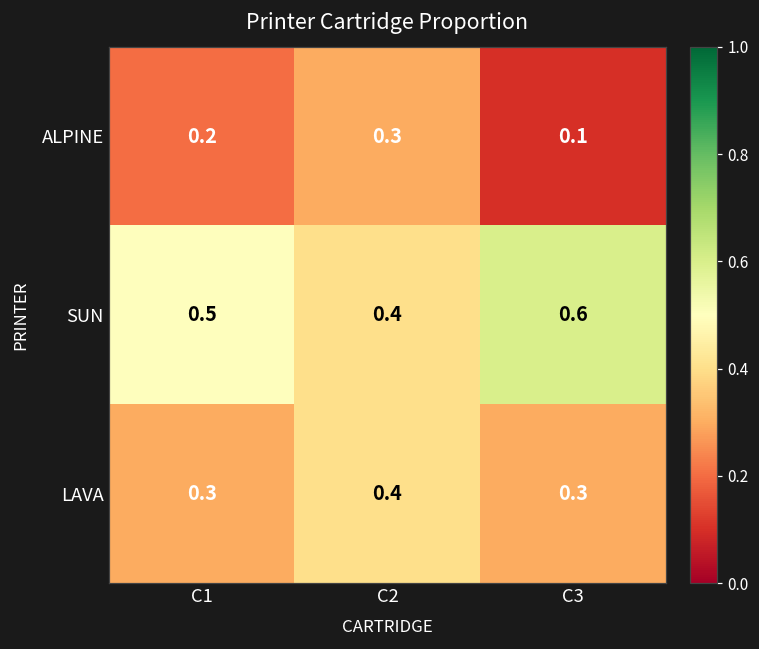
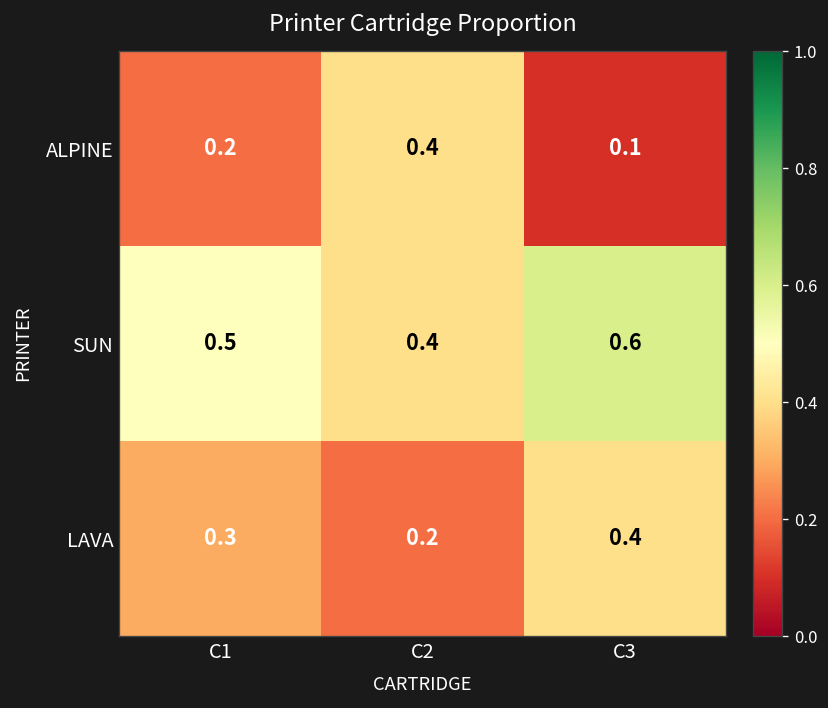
  {
    "ALPINE": {
      "C1": 0.2,
-     "C2": 0.3,
+     "C2": 0.4,
      "C3": 0.1
    },
    "SUN": {
      "C1": 0.5,
      "C2": 0.4,
      "C3": 0.6
    },
    "LAVA": {
      "C1": 0.3,
-     "C2": 0.4,
-     "C3": 0.3
+     "C2": 0.2,
+     "C3": 0.4
    }
  }
